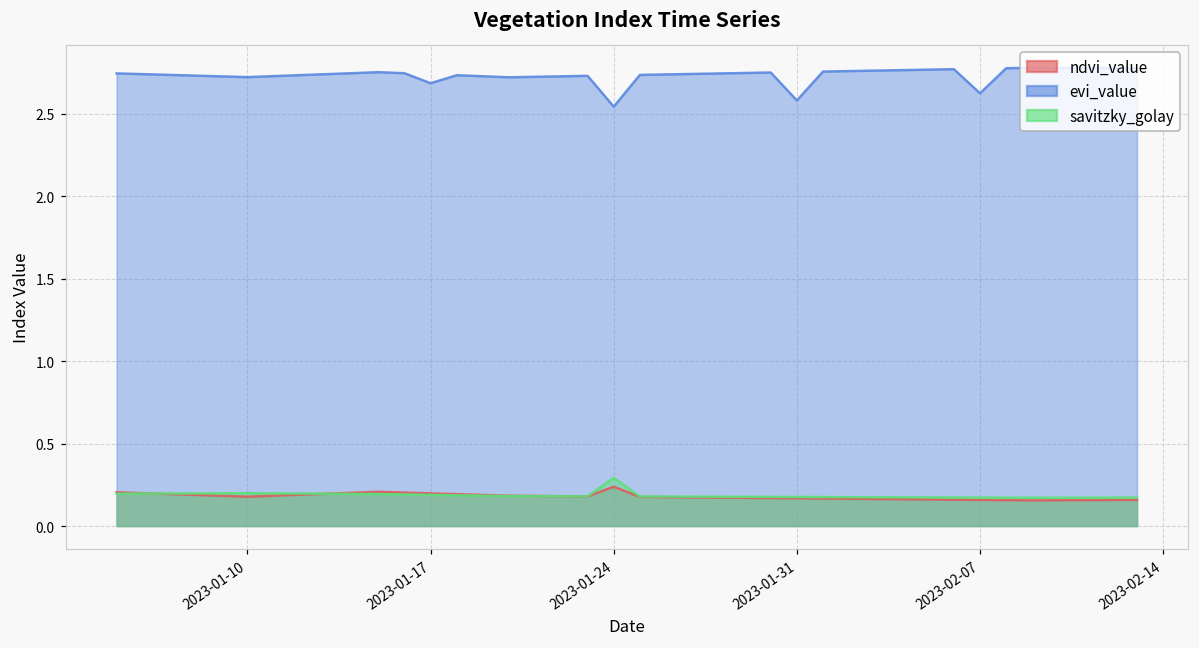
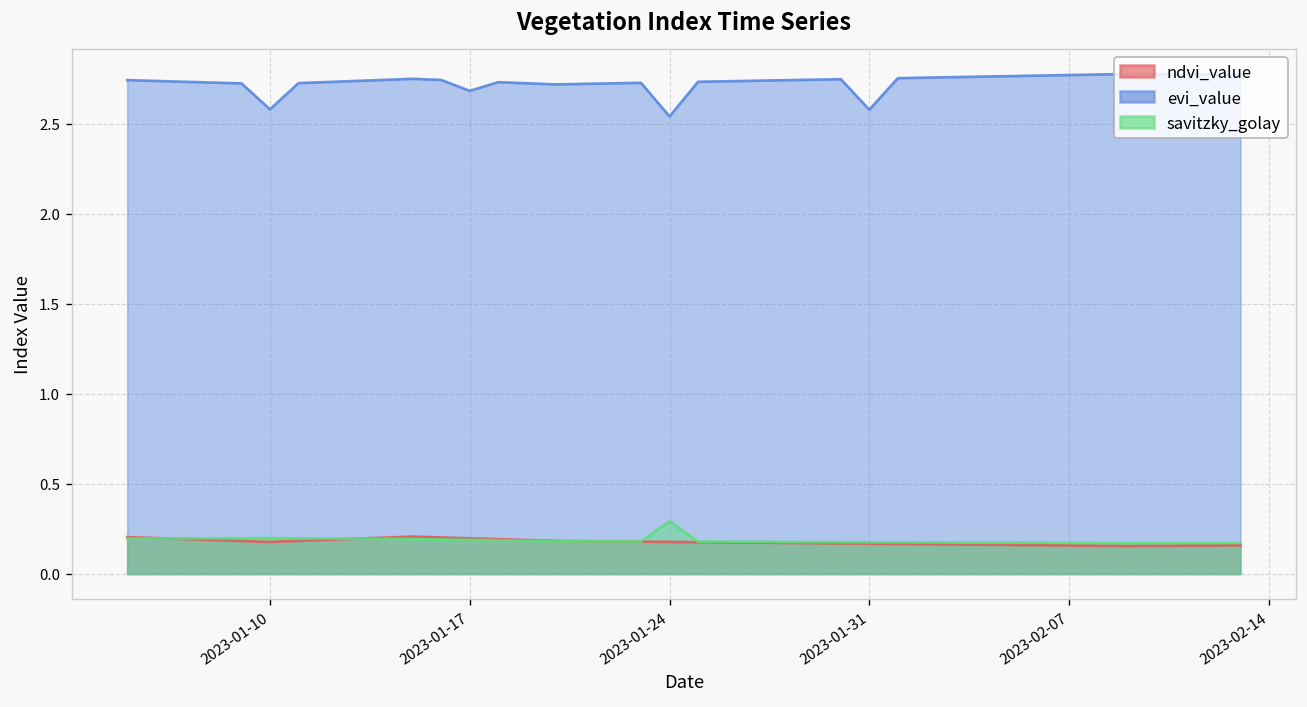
  {
    "ndvi_value": {
      "2023-01-10": 0.18,
-     "2023-01-24": 0.24
+     "2023-01-24": 0.18
    },
    "evi_value": {
-     "2023-01-10": 2.72,
+     "2023-01-10": 2.58,
      "2023-01-17": 2.68,
      "2023-01-24": 2.54,
      "2023-01-31": 2.58,
-     "2023-02-07": 2.62
+     "2023-02-07": 2.77
    },
    "savitzky_golay": {
      "2023-01-10": 0.20,
      "2023-01-24": 0.29
    }
  }
